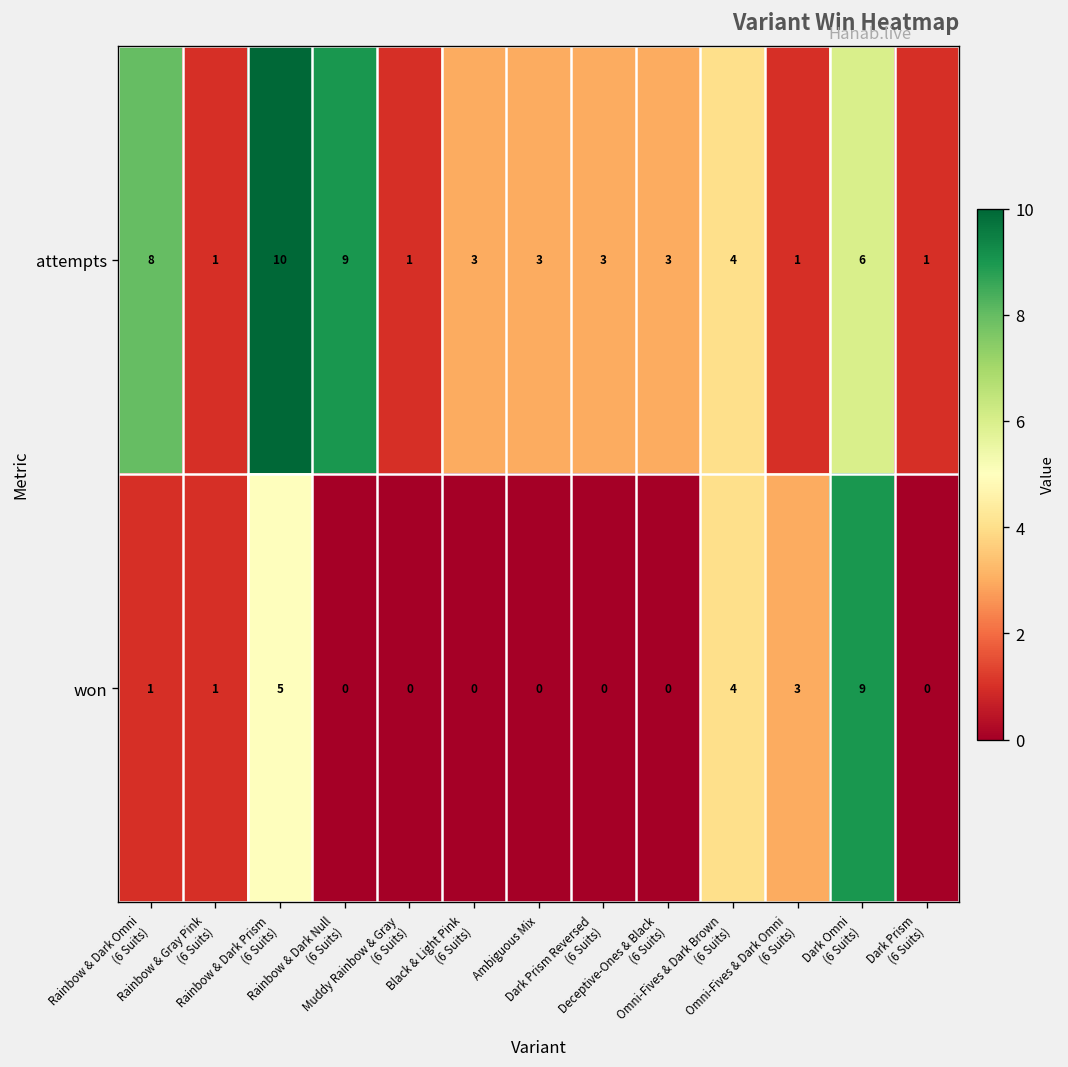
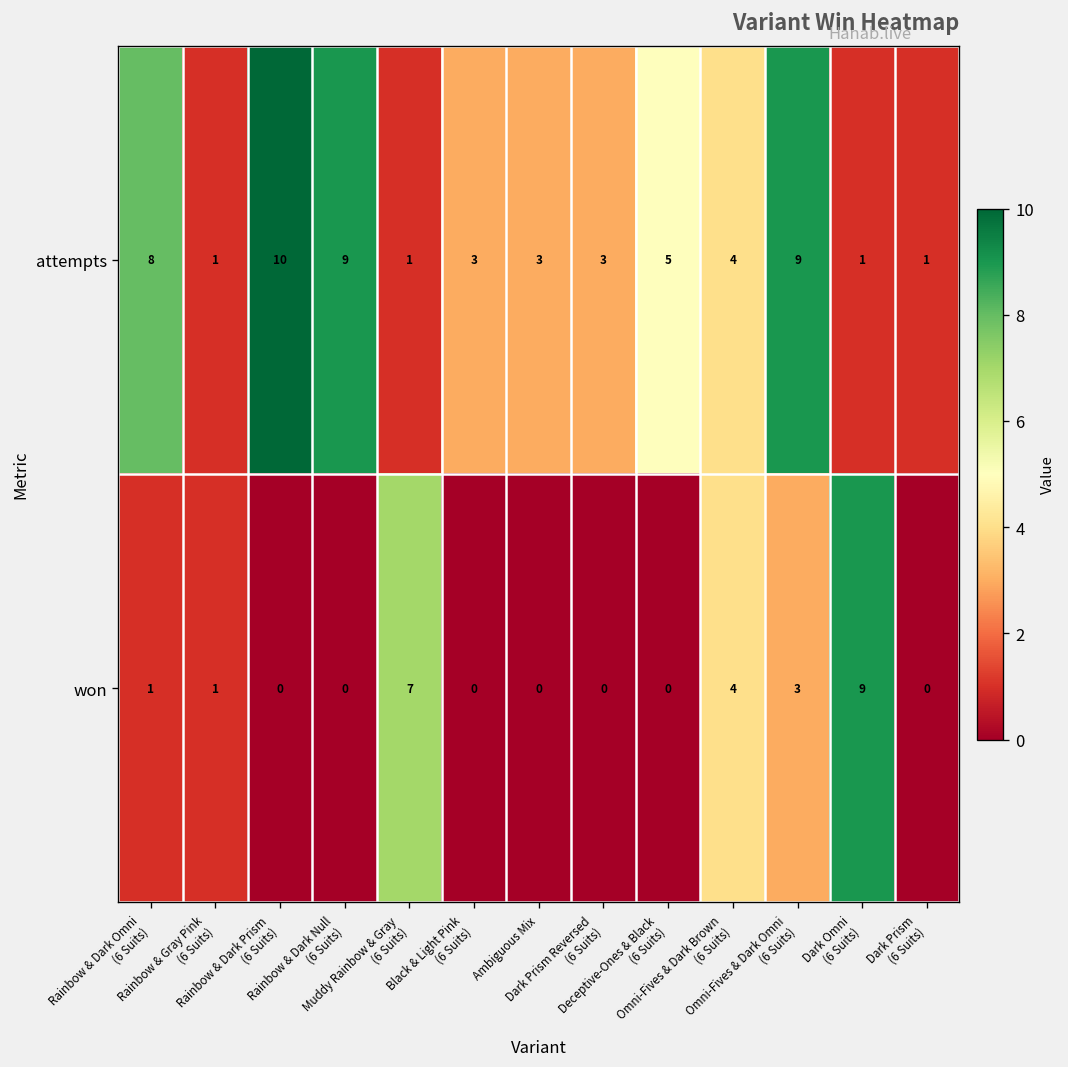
  {
    "attempts": {
      "Rainbow & Dark Omni (6 Suits)": 8,
      "Rainbow & Gray Pink (6 Suits)": 1,
      "Rainbow & Dark Prism (6 Suits)": 10,
      "Rainbow & Dark Null (6 Suits)": 9,
      "Muddy Rainbow & Gray (6 Suits)": 1,
      "Black & Light Pink (6 Suits)": 3,
      "Ambiguous Mix": 3,
      "Dark Prism Reversed (6 Suits)": 3,
-     "Deceptive-Ones & Black (6 Suits)": 3,
+     "Deceptive-Ones & Black (6 Suits)": 5,
      "Omni-Fives & Dark Brown (6 Suits)": 4,
-     "Omni-Fives & Dark Omni (6 Suits)": 1,
-     "Dark Omni (6 Suits)": 6,
+     "Omni-Fives & Dark Omni (6 Suits)": 9,
+     "Dark Omni (6 Suits)": 1,
      "Dark Prism (6 Suits)": 1
    },
    "won": {
      "Rainbow & Dark Omni (6 Suits)": 1,
      "Rainbow & Gray Pink (6 Suits)": 1,
-     "Rainbow & Dark Prism (6 Suits)": 5,
+     "Rainbow & Dark Prism (6 Suits)": 0,
      "Rainbow & Dark Null (6 Suits)": 0,
-     "Muddy Rainbow & Gray (6 Suits)": 0,
+     "Muddy Rainbow & Gray (6 Suits)": 7,
      "Black & Light Pink (6 Suits)": 0,
      "Ambiguous Mix": 0,
      "Dark Prism Reversed (6 Suits)": 0,
      "Deceptive-Ones & Black (6 Suits)": 0,
      "Omni-Fives & Dark Brown (6 Suits)": 4,
      "Omni-Fives & Dark Omni (6 Suits)": 3,
      "Dark Omni (6 Suits)": 9,
      "Dark Prism (6 Suits)": 0
    }
  }
